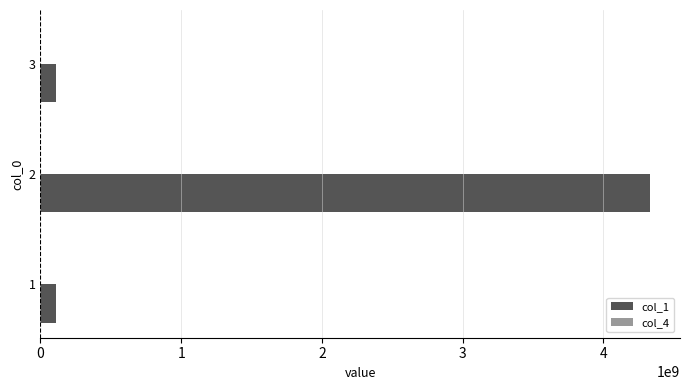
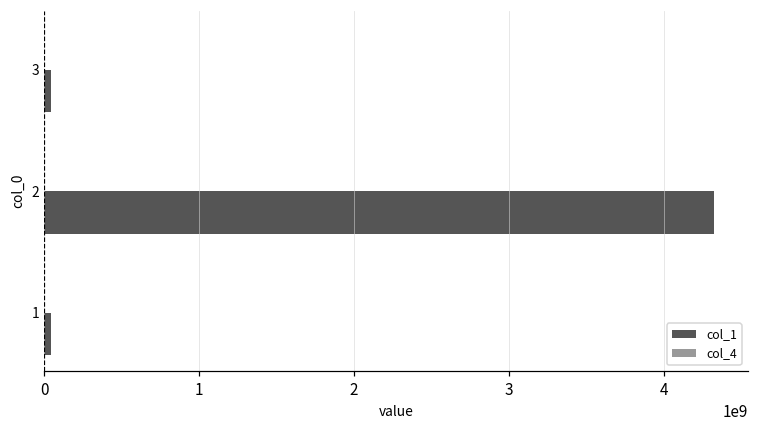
  {
    "col_1": {
-     "3": 110000000,
+     "3": 40000000,
      "2": 4330000000,
-     "1": 110000000
+     "1": 40000000
    }
  }
